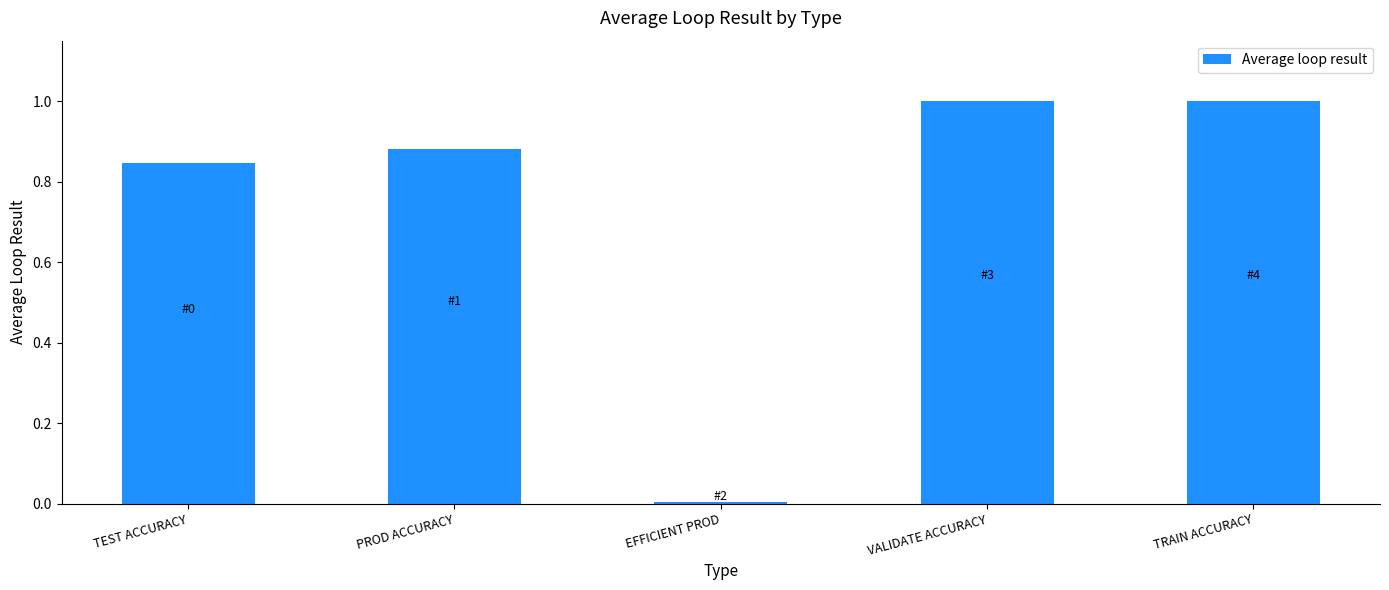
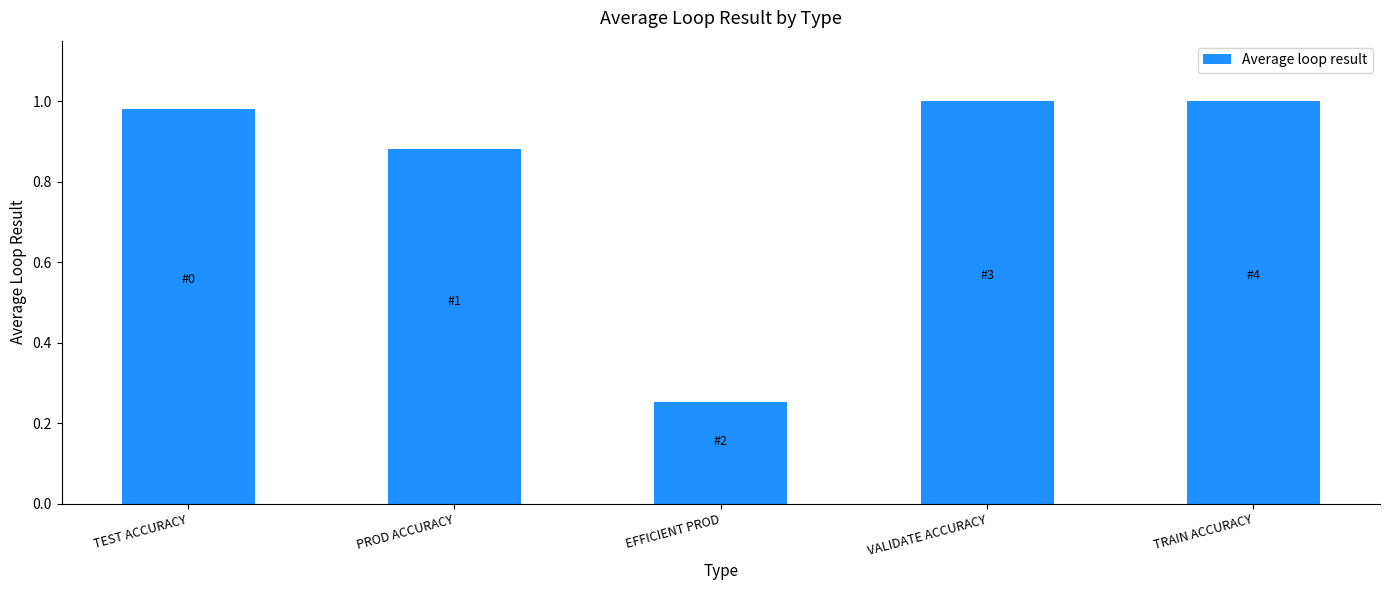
  {
-   "TEST ACCURACY": 0.85,
-   "EFFICIENT PROD": 0.00
+   "TEST ACCURACY": 0.98,
+   "EFFICIENT PROD": 0.25
  }
